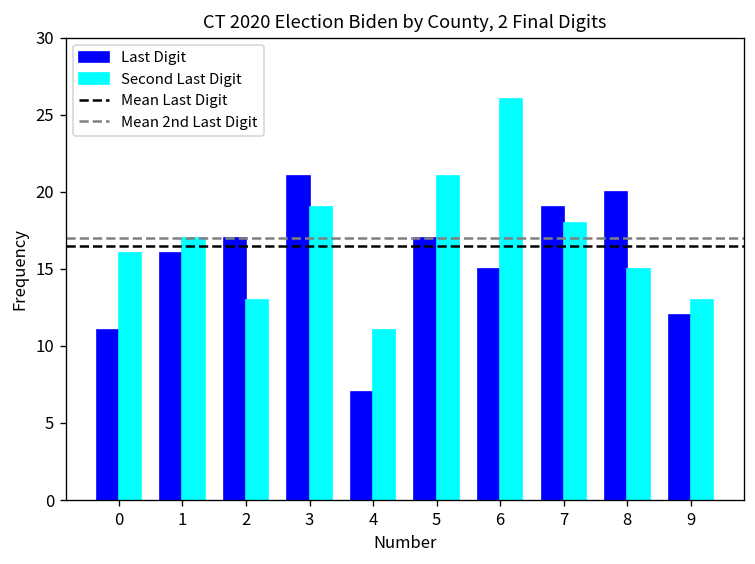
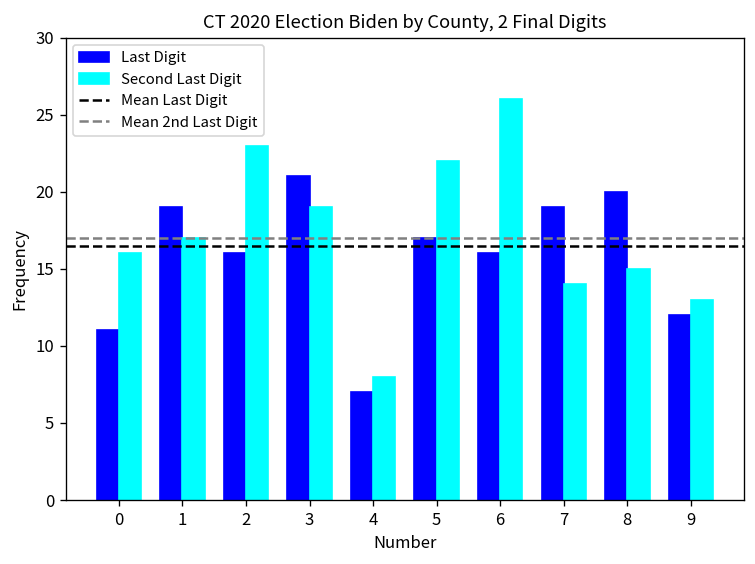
  {
    "Last Digit": {
      "0": 11,
-     "1": 16,
-     "2": 17,
+     "1": 19,
+     "2": 16,
      "3": 21,
      "4": 7,
      "5": 17,
-     "6": 15,
+     "6": 16,
      "7": 19,
      "8": 20,
      "9": 12
    },
    "Second Last Digit": {
      "0": 16,
      "1": 17,
-     "2": 13,
+     "2": 23,
      "3": 19,
-     "4": 11,
-     "5": 21,
+     "4": 8,
+     "5": 22,
      "6": 26,
-     "7": 18,
+     "7": 14,
      "8": 15,
      "9": 13
    }
  }
